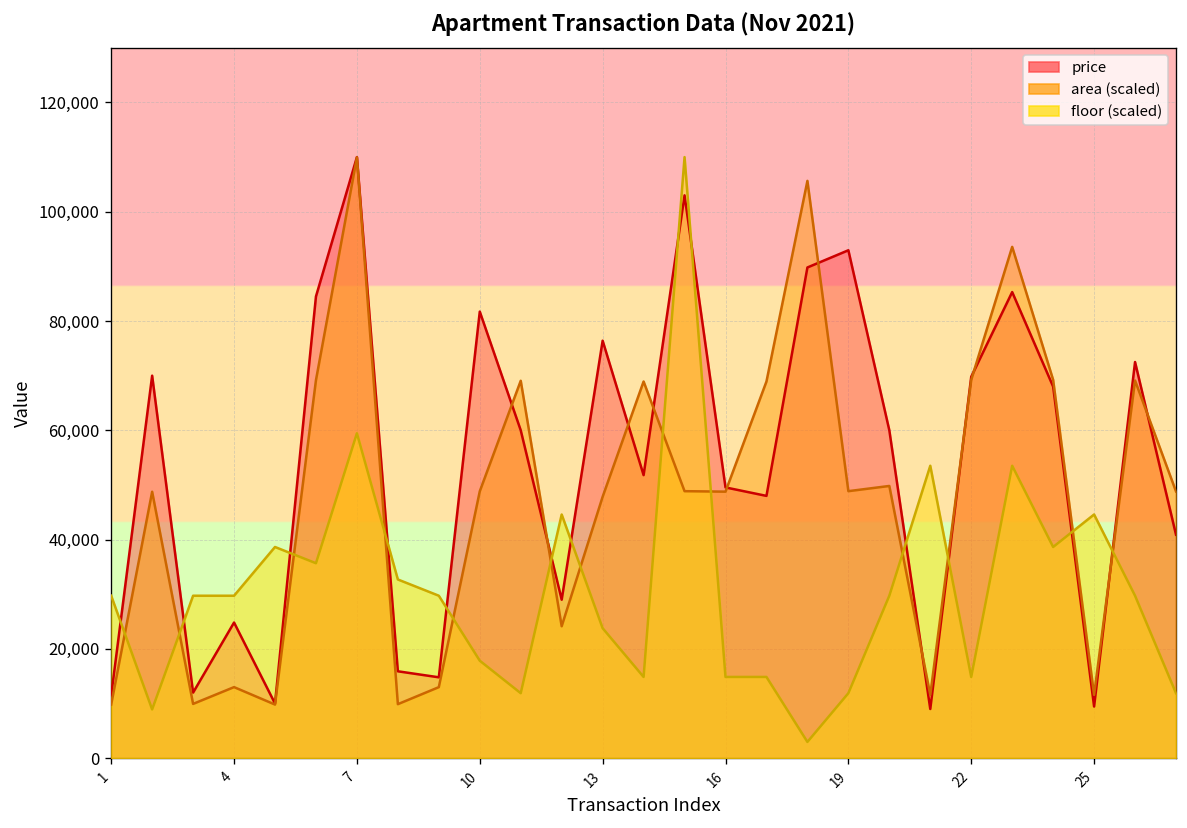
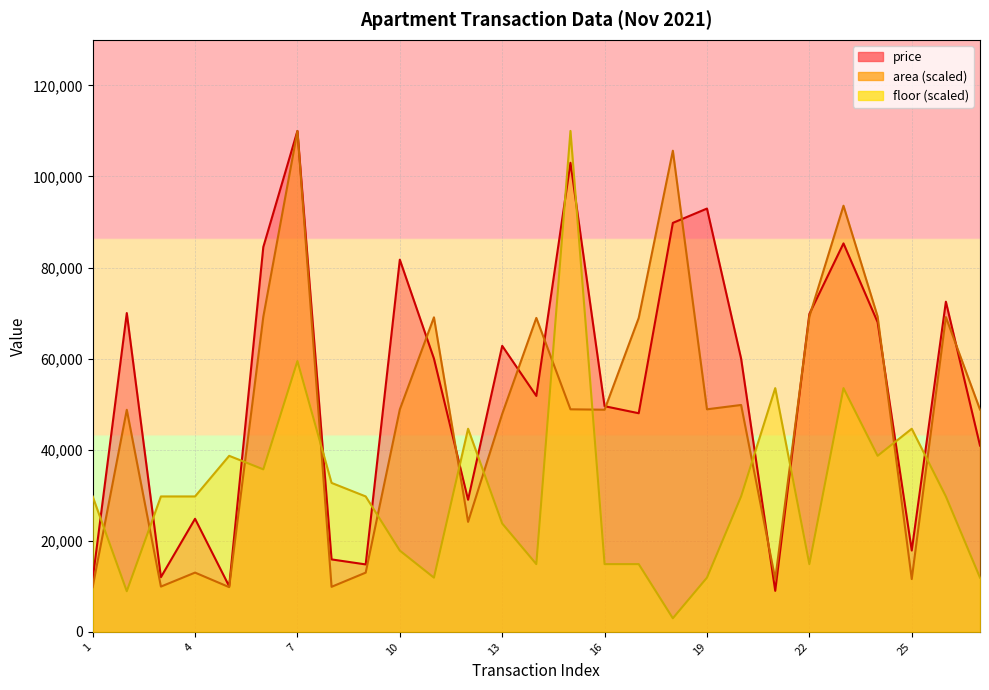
  {
    "price": {
      "1": "12,000",
      "4": "25,000",
      "10": "82,000",
-     "13": "76,000",
+     "13": "63,000",
      "16": "50,000",
      "19": "93,000",
-     "25": "9,000"
+     "25": "18,000"
    }
  }
